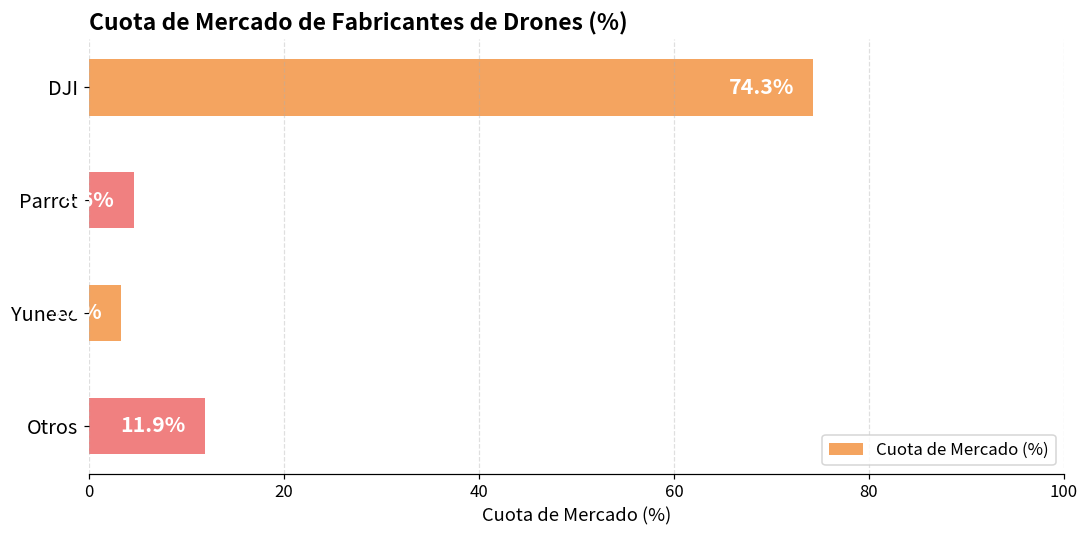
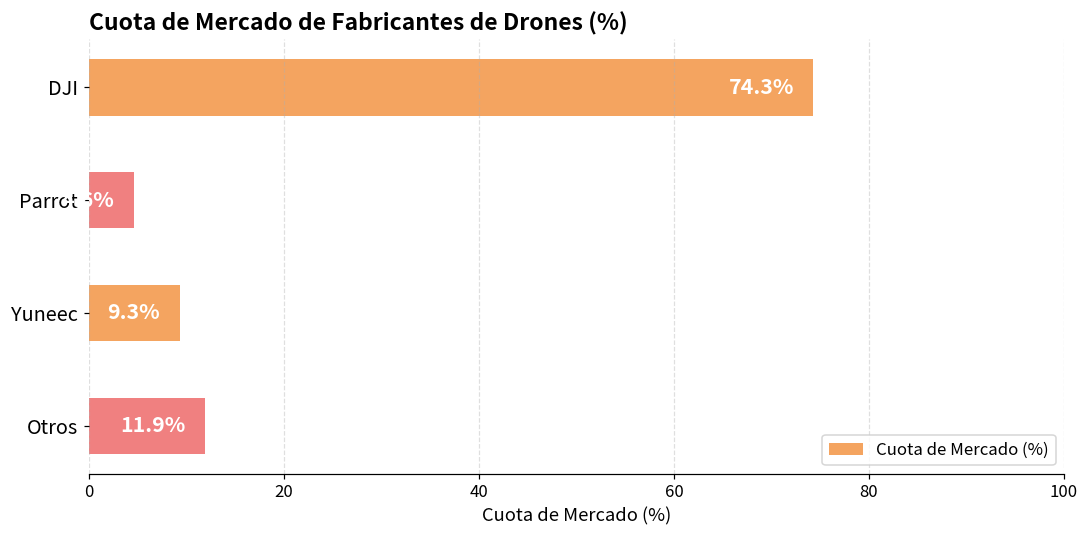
  {
-   "Yuneec": 3
+   "Yuneec": 9
  }
